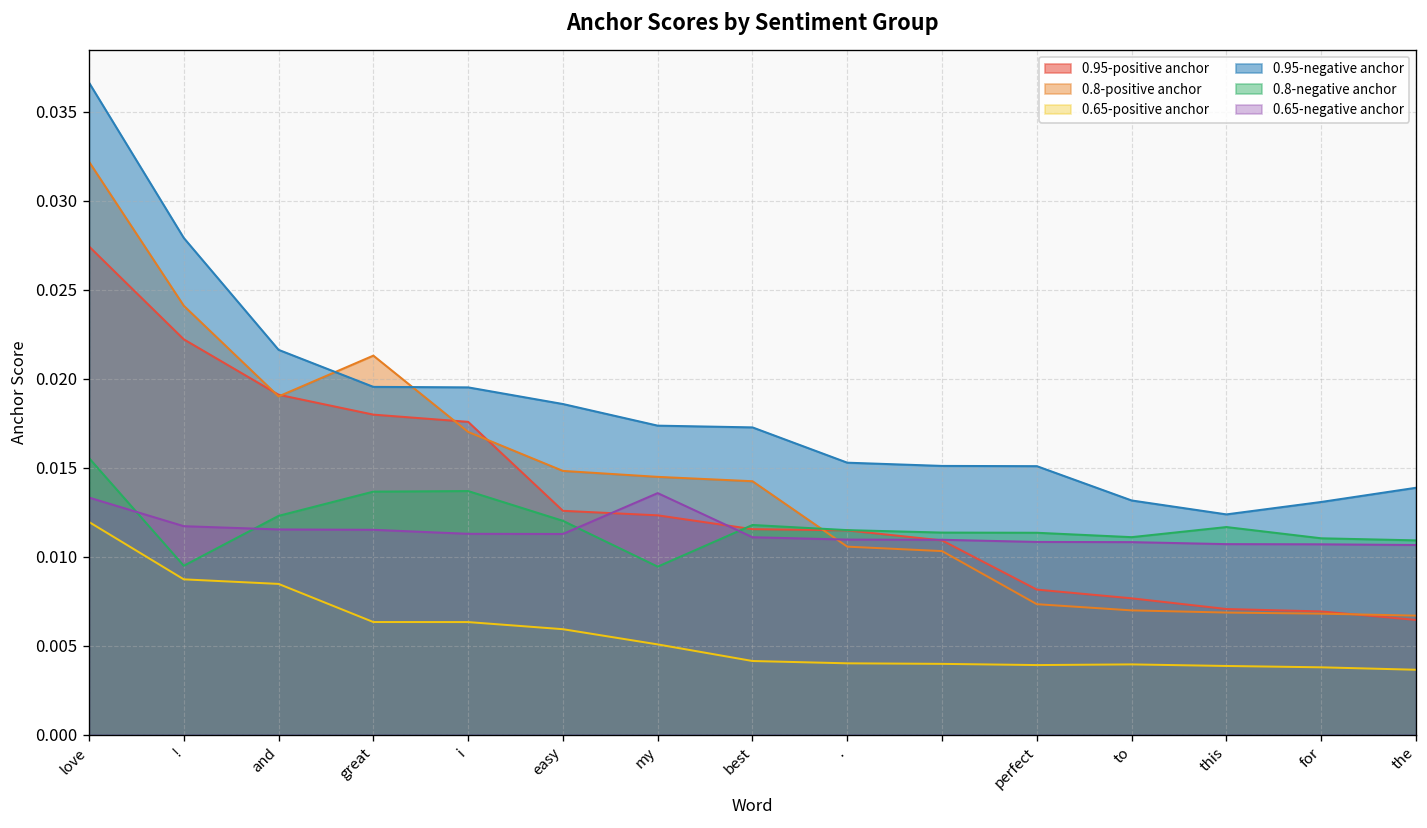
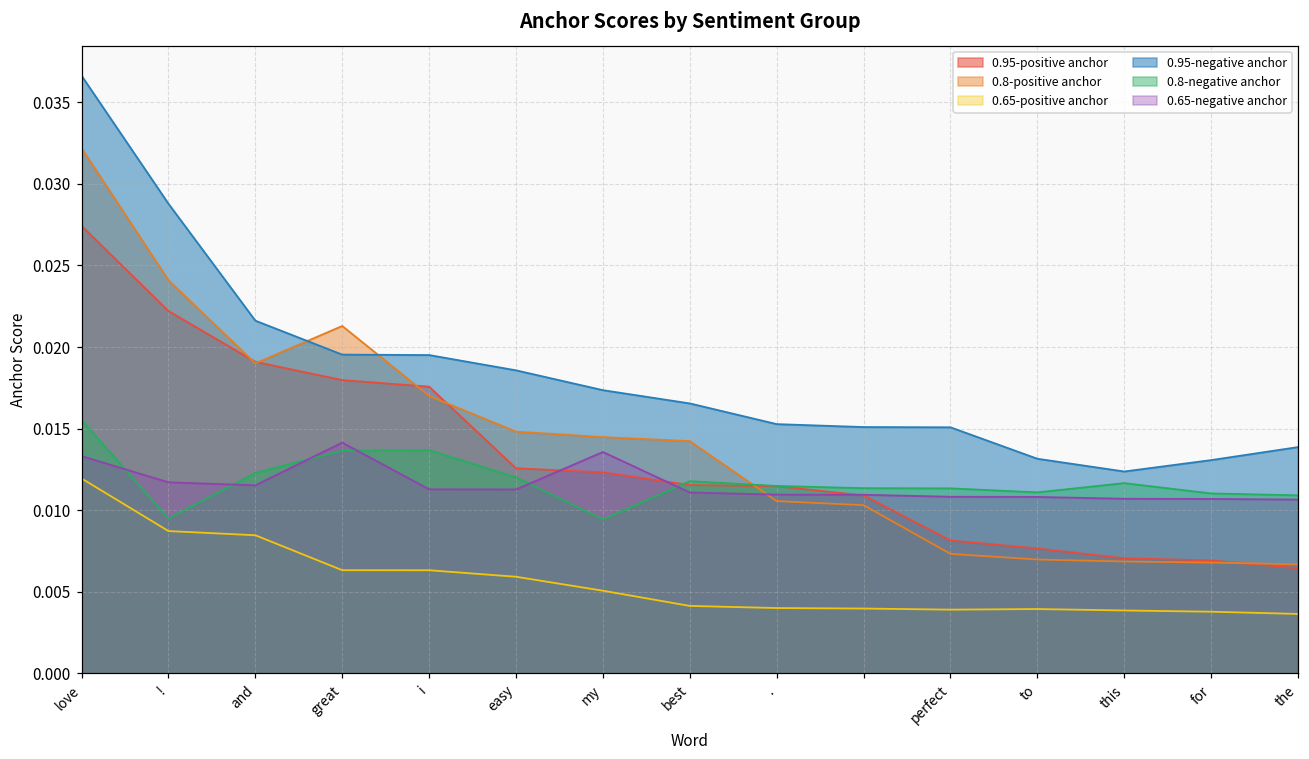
  {
    "0.95-negative anchor": {
      "love": 0.0366,
-     "!": 0.0279,
+     "!": 0.0288,
      "and": 0.0216,
      "great": 0.0195,
      "i": 0.0195,
      "easy": 0.0186,
      "my": 0.0174,
-     "best": 0.0173,
+     "best": 0.0165,
      ".": 0.0153,
      "perfect": 0.0151,
      "to": 0.0132,
      "this": 0.0124,
      "for": 0.0131,
      "the": 0.0139
    },
    "0.8-negative anchor": {
      "love": 0.0155,
      "!": 0.0095,
      "and": 0.0123,
      "great": 0.0137,
      "i": 0.0137,
      "easy": 0.0120,
      "my": 0.0094,
      "best": 0.0118,
      "perfect": 0.0113,
      "to": 0.0111,
      "this": 0.0117,
      "for": 0.0110,
      "the": 0.0109
    },
    "0.65-negative anchor": {
      "love": 0.0133,
      "!": 0.0117,
      "and": 0.0115,
-     "great": 0.0115,
+     "great": 0.0141,
      "i": 0.0113,
      "easy": 0.0113,
      "my": 0.0136,
      "best": 0.0111,
      ".": 0.0110,
      "perfect": 0.0108,
      "to": 0.0108,
      "this": 0.0107,
      "for": 0.0107,
      "the": 0.0106
    }
  }
